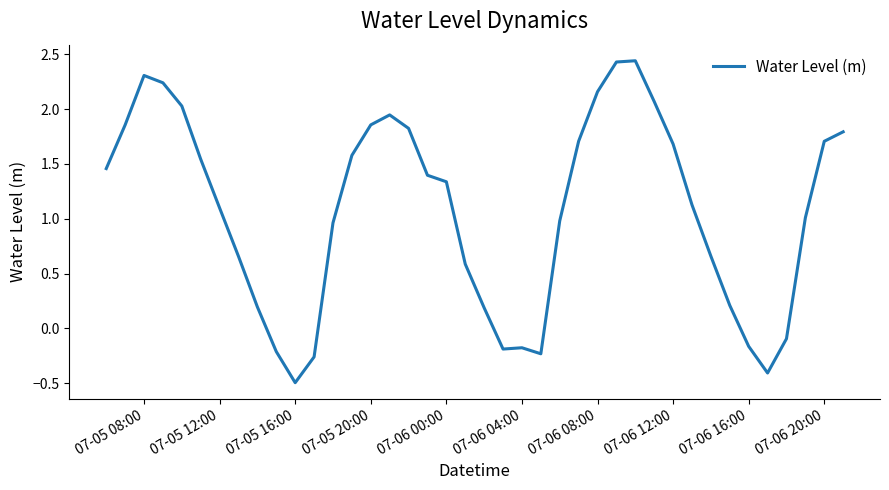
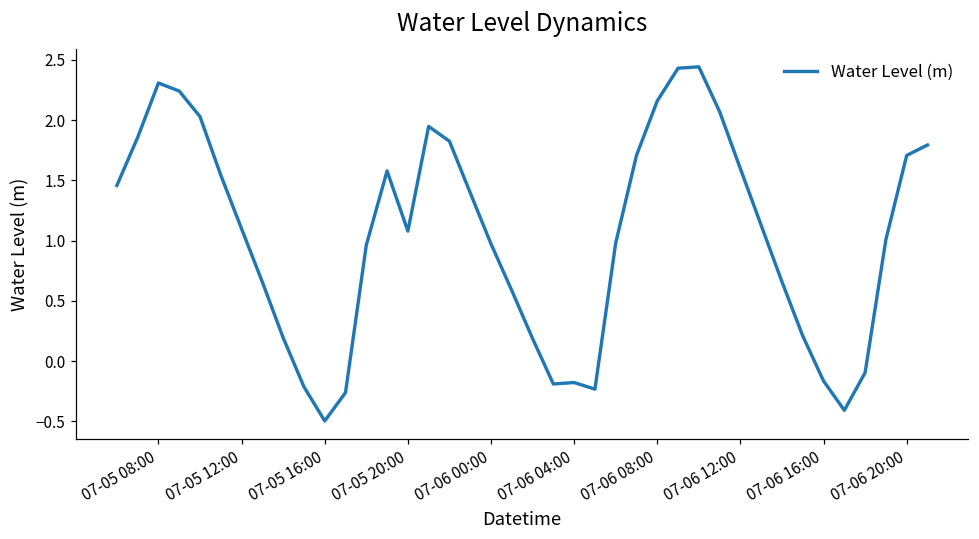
  {
    "07-05 08:00": 2.31,
    "07-05 12:00": 1.10,
    "07-05 16:00": -0.50,
-   "07-05 20:00": 1.86,
-   "07-06 00:00": 1.34,
+   "07-05 20:00": 1.08,
+   "07-06 00:00": 0.97,
    "07-06 04:00": -0.18,
    "07-06 08:00": 2.16,
-   "07-06 12:00": 1.68,
+   "07-06 12:00": 1.60,
    "07-06 16:00": -0.16,
    "07-06 20:00": 1.71
  }
